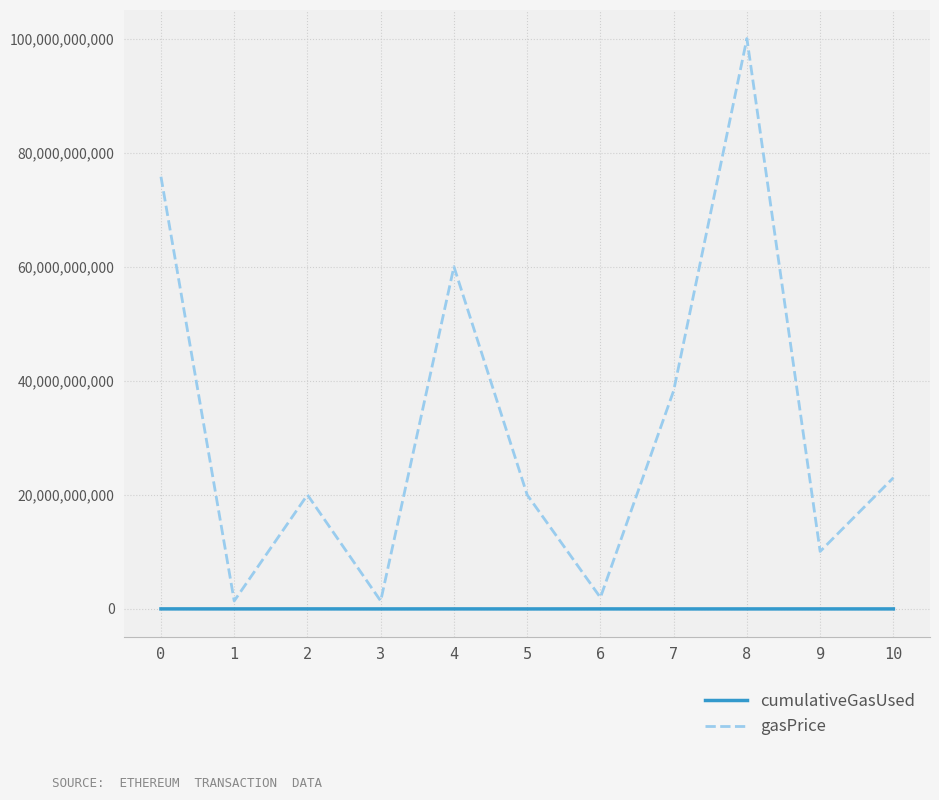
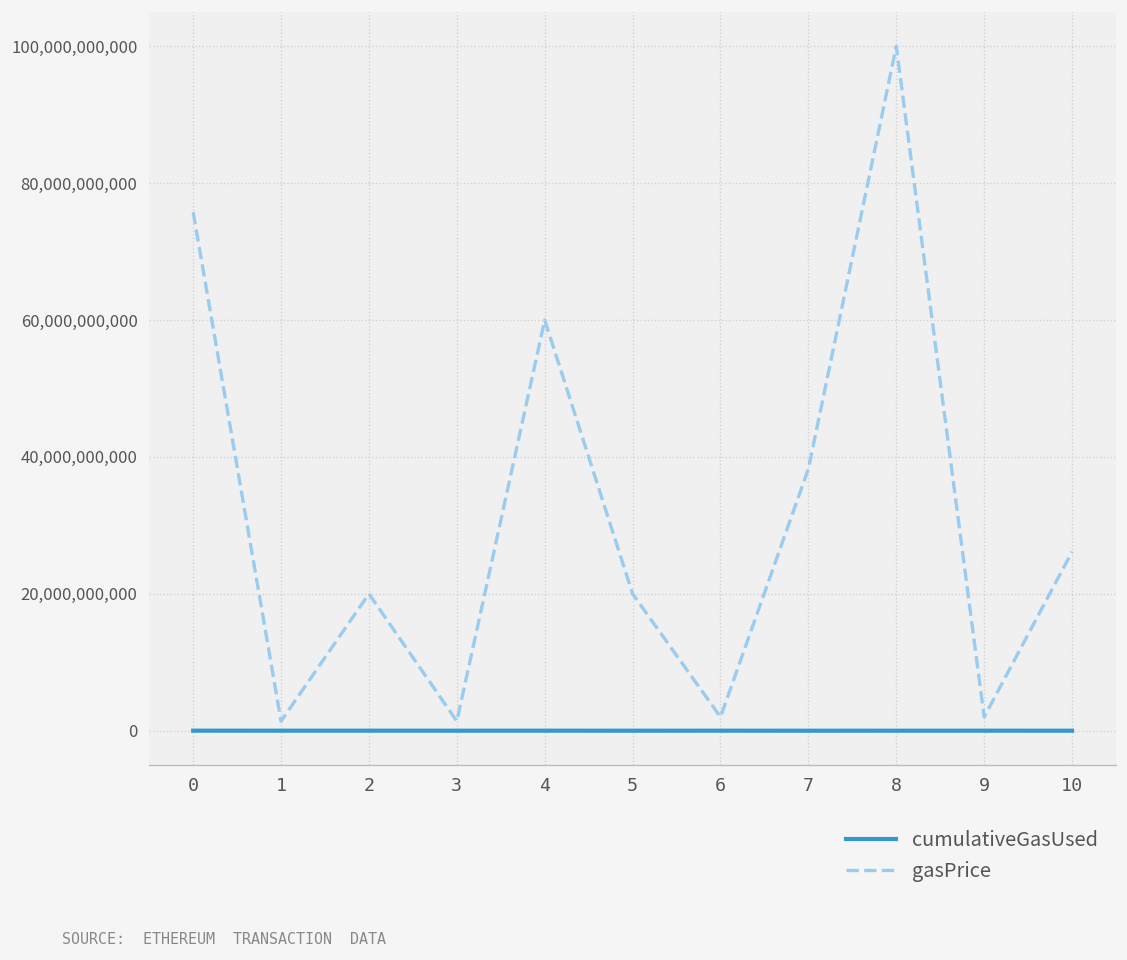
  {
    "cumulativeGasUsed": {
      "0": "0",
      "1": "0",
      "2": "0",
      "3": "0",
      "4": "0",
      "5": "0",
      "6": "0",
      "7": "0",
      "8": "0",
      "9": "0",
      "10": "0"
    },
    "gasPrice": {
      "0": "76,000,000,000",
      "1": "1,000,000,000",
      "2": "20,000,000,000",
      "3": "1,000,000,000",
      "4": "60,000,000,000",
      "5": "20,000,000,000",
      "6": "2,000,000,000",
      "7": "38,000,000,000",
      "8": "100,000,000,000",
-     "9": "10,000,000,000",
-     "10": "23,000,000,000"
+     "9": "2,000,000,000",
+     "10": "26,000,000,000"
    }
  }
